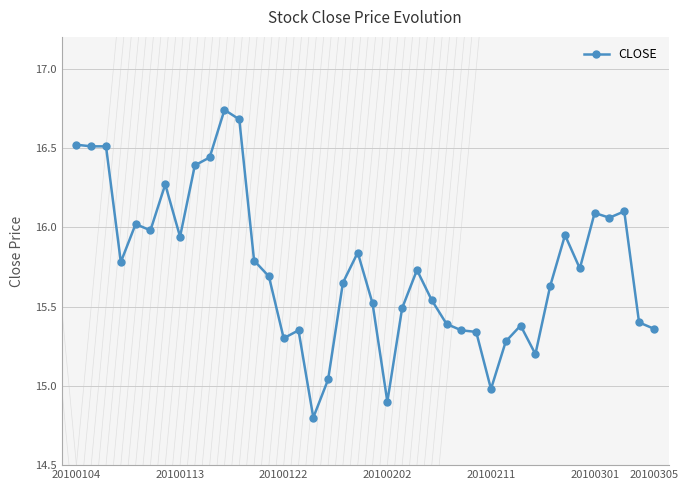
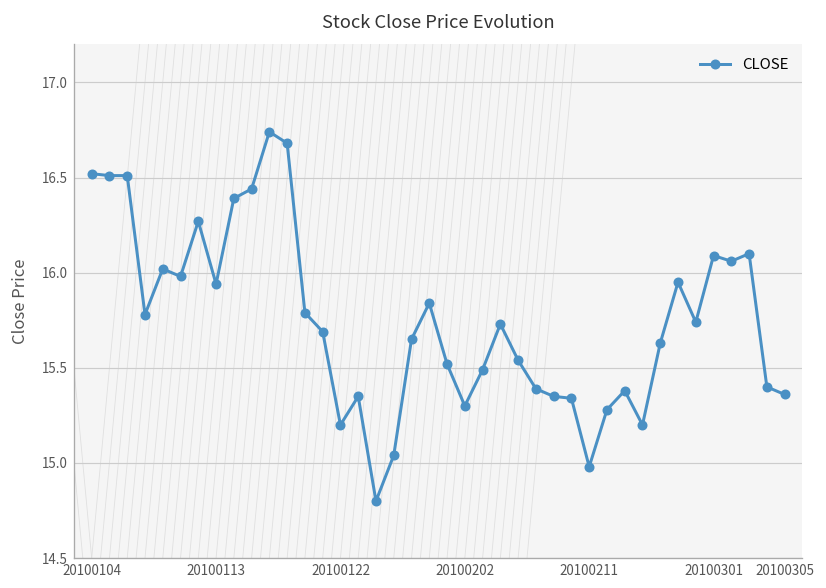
  {
    "20100104": 16.52,
    "20100113": 15.94,
-   "20100122": 15.3,
-   "20100202": 14.9,
+   "20100122": 15.2,
+   "20100202": 15.3,
    "20100211": 14.98,
    "20100301": 16.1,
    "20100305": 15.36
  }
